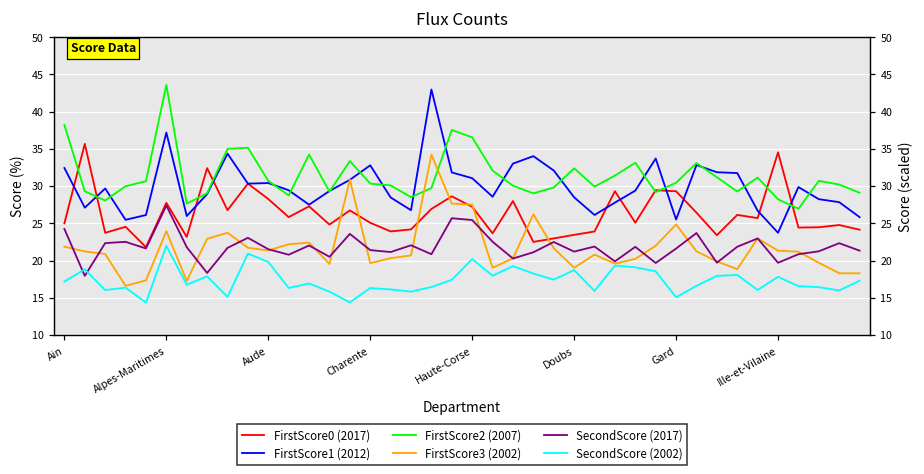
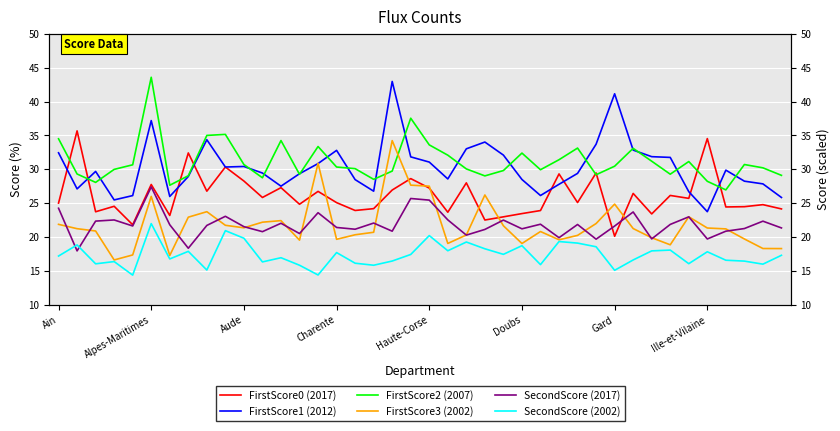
  {
    "FirstScore0 (2017)": {
      "Ain": 25,
      "Aude": 28,
      "Charente": 25,
      "Doubs": 23,
-     "Gard": 29,
+     "Gard": 20,
      "Ille-et-Vilaine": 35
    },
    "FirstScore1 (2012)": {
      "Ain": 32,
      "Alpes-Maritimes": 37,
      "Charente": 33,
      "Haute-Corse": 31,
      "Doubs": 28,
-     "Gard": 26,
+     "Gard": 41,
      "Ille-et-Vilaine": 24
    },
    "FirstScore2 (2007)": {
-     "Ain": 38,
+     "Ain": 35,
      "Alpes-Maritimes": 44,
      "Charente": 30,
-     "Haute-Corse": 37,
+     "Haute-Corse": 34,
      "Doubs": 32,
      "Gard": 30,
      "Ille-et-Vilaine": 28
    },
    "FirstScore3 (2002)": {
      "Ain": 22,
-     "Alpes-Maritimes": 24,
+     "Alpes-Maritimes": 26,
      "Charente": 20,
      "Gard": 25,
      "Ille-et-Vilaine": 21
    },
    "SecondScore (2017)": {
      "Ain": 24,
      "Charente": 21,
      "Haute-Corse": 25,
      "Doubs": 21,
      "Gard": 22,
      "Ille-et-Vilaine": 20
    },
    "SecondScore (2002)": {
      "Ain": 17,
      "Alpes-Maritimes": 22,
      "Aude": 20,
-     "Charente": 16,
+     "Charente": 18,
      "Haute-Corse": 20,
      "Gard": 15,
      "Ille-et-Vilaine": 18
    }
  }
